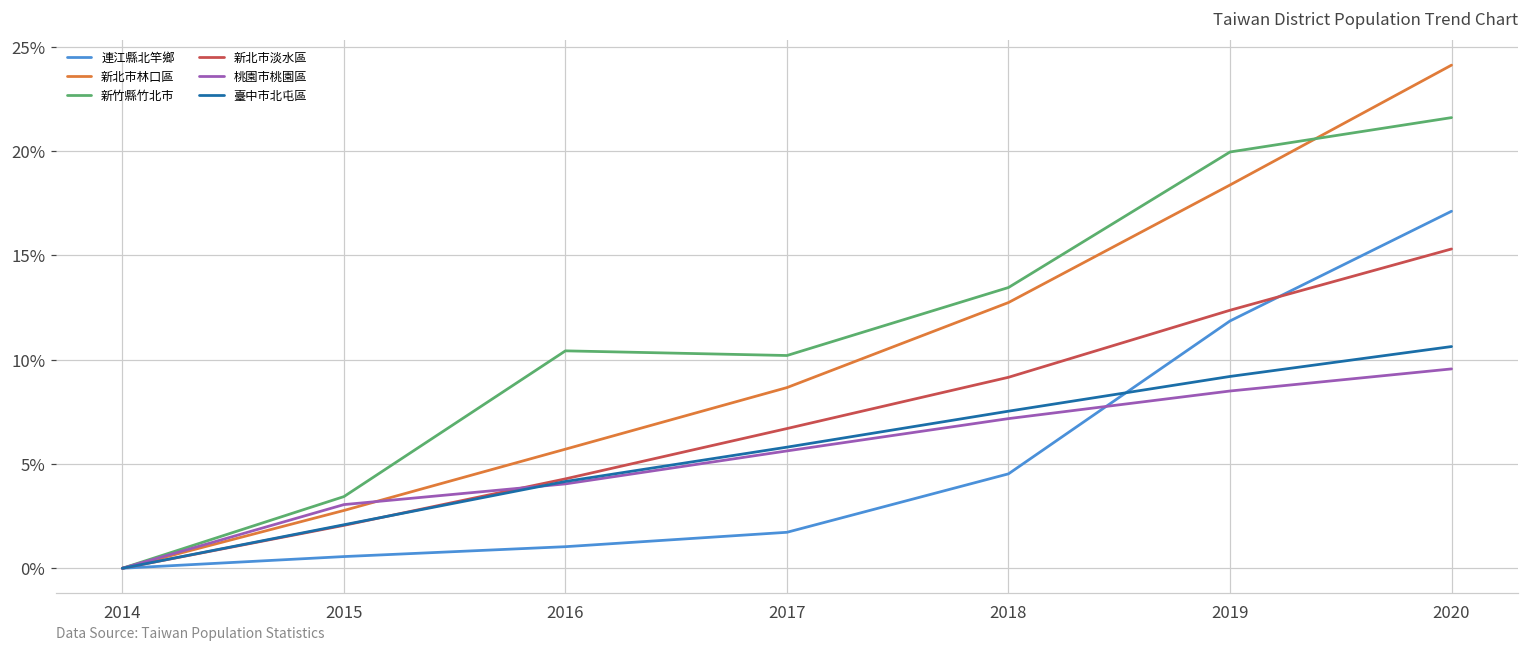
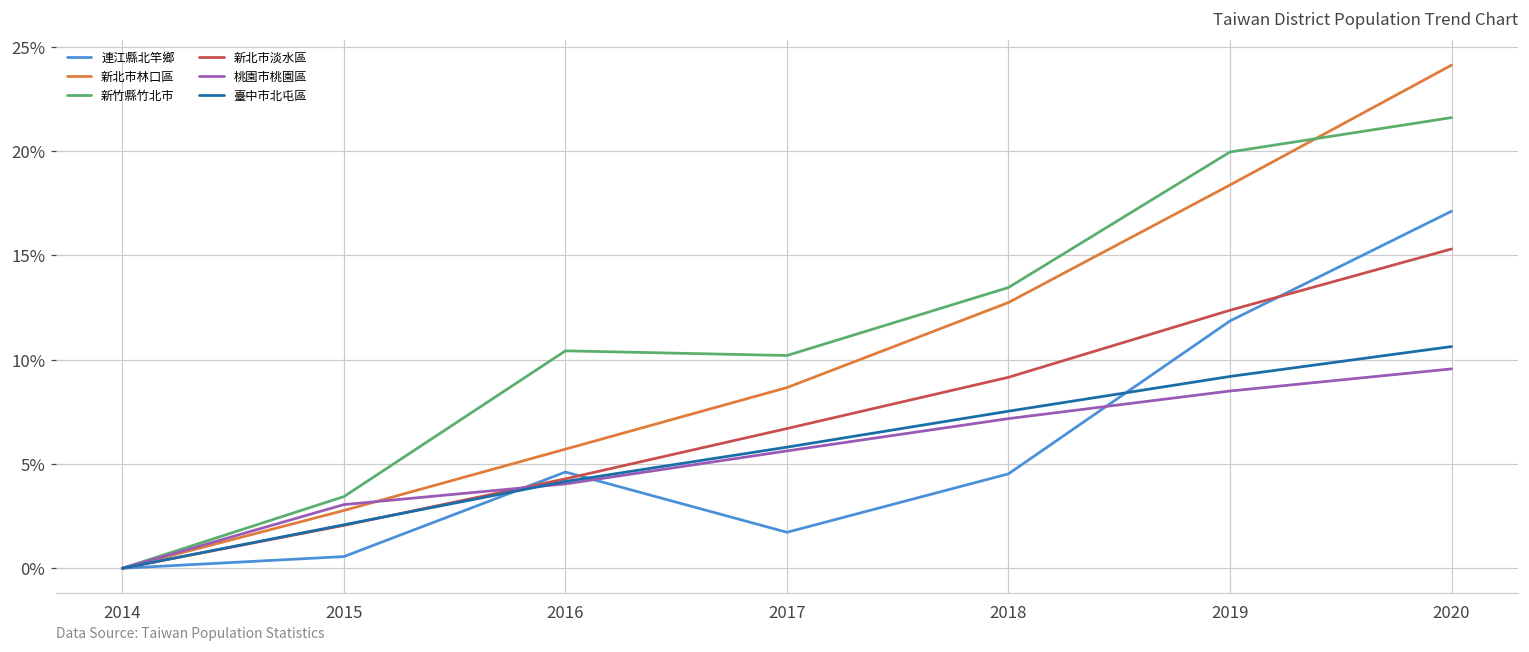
  {
    "連江縣北竿鄉": {
      "2015": "0.6%",
-     "2016": "1.0%",
+     "2016": "4.6%",
      "2017": "1.7%",
      "2018": "4.5%",
      "2019": "11.9%",
      "2020": "17.1%"
    },
    "新竹縣竹北市": {
      "2015": "3.4%",
      "2016": "10.4%",
      "2017": "10.2%",
      "2018": "13.5%",
      "2019": "20.0%",
      "2020": "21.6%"
    },
    "桃園市桃園區": {
      "2015": "3.1%",
      "2017": "5.6%",
      "2018": "7.2%",
      "2019": "8.5%",
      "2020": "9.6%"
    },
    "臺中市北屯區": {
      "2017": "5.8%",
      "2018": "7.5%",
      "2019": "9.2%",
      "2020": "10.6%"
    }
  }
